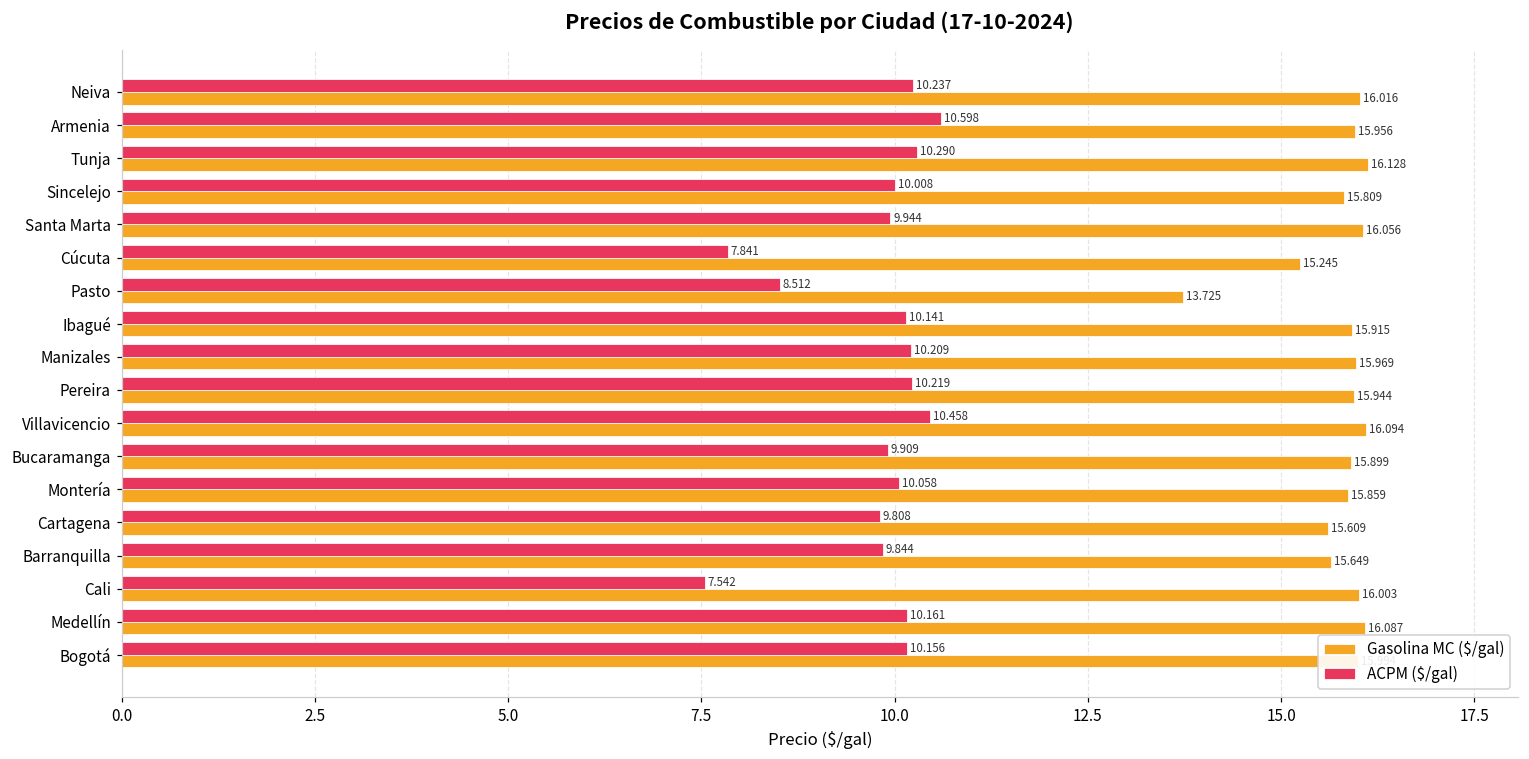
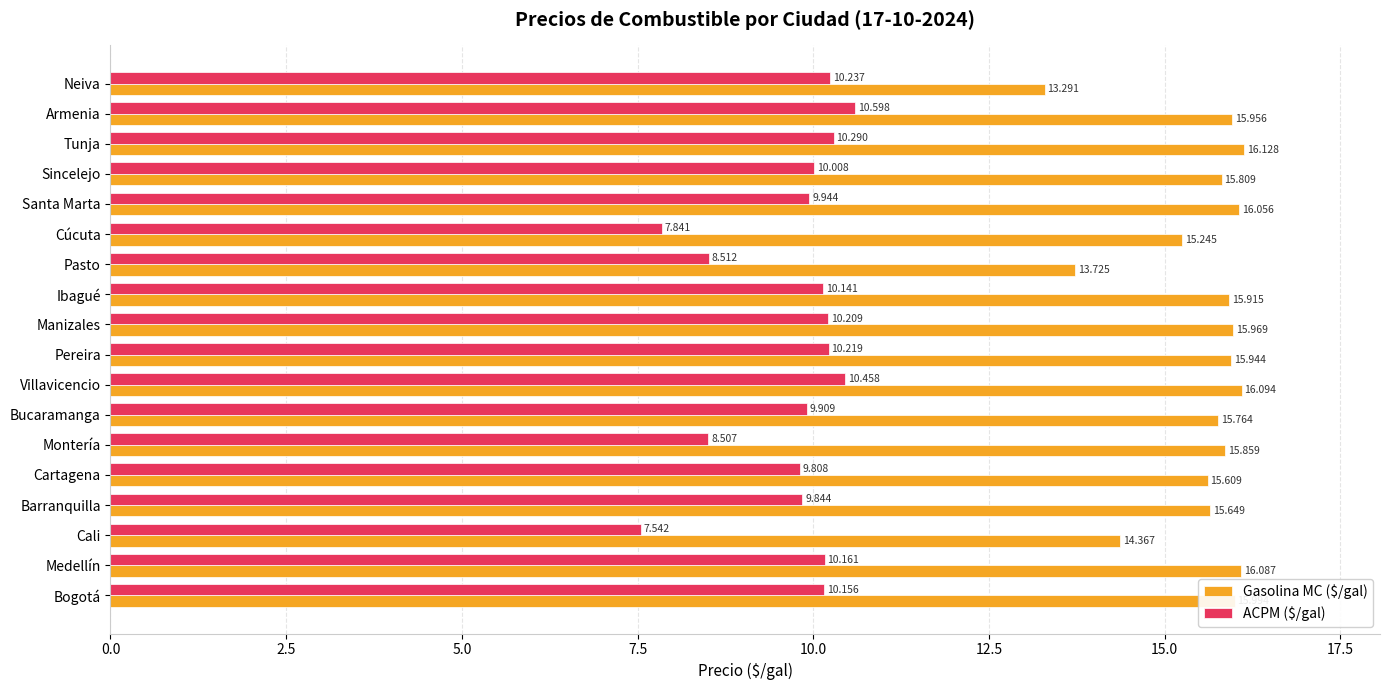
  {
    "Gasolina MC ($/gal)": {
-     "Neiva": 16.016,
+     "Neiva": 13.291,
      "Armenia": 15.956,
      "Tunja": 16.128,
      "Sincelejo": 15.809,
      "Santa Marta": 16.056,
      "Cúcuta": 15.245,
      "Pasto": 13.725,
      "Ibagué": 15.915,
      "Manizales": 15.969,
      "Pereira": 15.944,
      "Villavicencio": 16.094,
-     "Bucaramanga": 15.899,
+     "Bucaramanga": 15.764,
      "Montería": 15.859,
      "Cartagena": 15.609,
      "Barranquilla": 15.649,
-     "Cali": 16.003,
+     "Cali": 14.367,
      "Medellín": 16.087
    },
    "ACPM ($/gal)": {
      "Neiva": 10.237,
      "Armenia": 10.598,
      "Tunja": 10.290,
      "Sincelejo": 10.008,
      "Santa Marta": 9.944,
      "Cúcuta": 7.841,
      "Pasto": 8.512,
      "Ibagué": 10.141,
      "Manizales": 10.209,
      "Pereira": 10.219,
      "Villavicencio": 10.458,
      "Bucaramanga": 9.909,
-     "Montería": 10.058,
+     "Montería": 8.507,
      "Cartagena": 9.808,
      "Barranquilla": 9.844,
      "Cali": 7.542,
      "Medellín": 10.161,
      "Bogotá": 10.156
    }
  }
